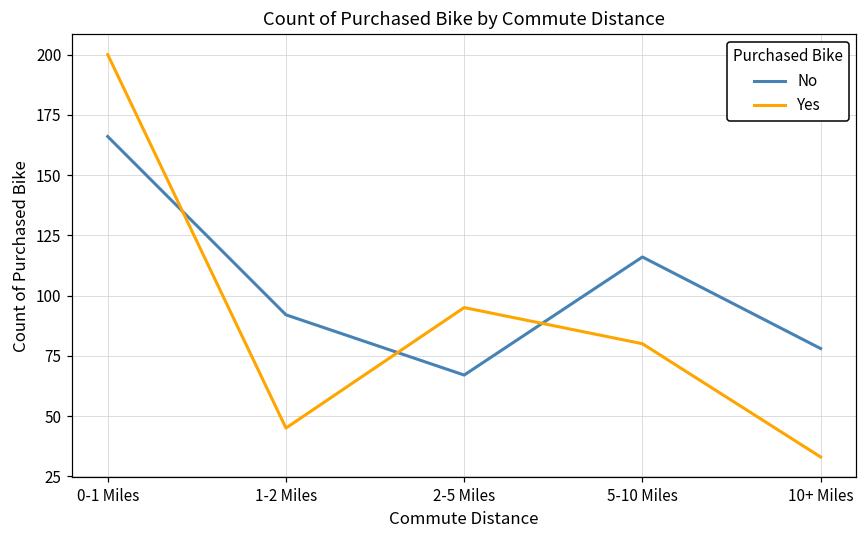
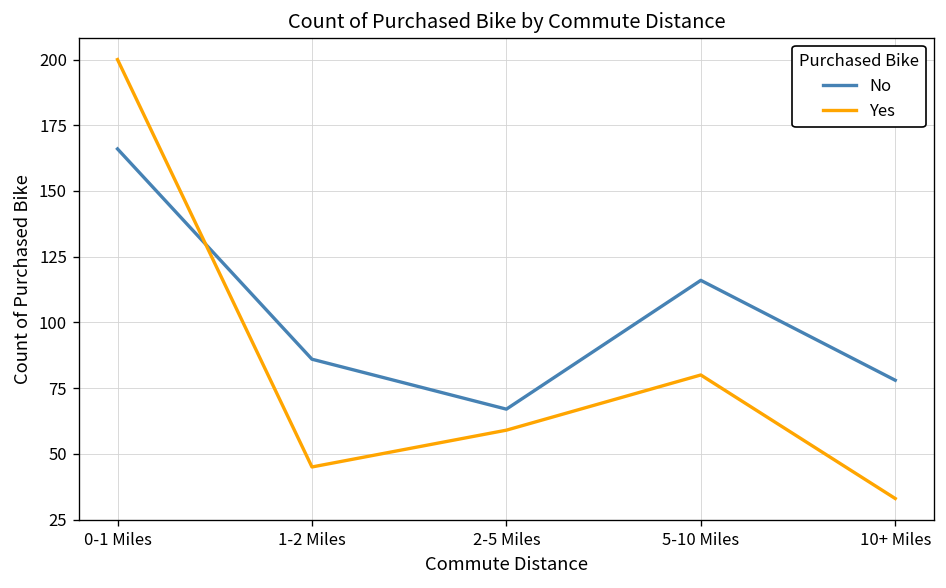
  {
    "No": {
      "0-1 Miles": 166,
-     "1-2 Miles": 92,
+     "1-2 Miles": 86,
      "2-5 Miles": 67,
      "5-10 Miles": 116,
      "10+ Miles": 78
    },
    "Yes": {
      "0-1 Miles": 200,
      "1-2 Miles": 45,
-     "2-5 Miles": 95,
+     "2-5 Miles": 59,
      "5-10 Miles": 80,
      "10+ Miles": 33
    }
  }
